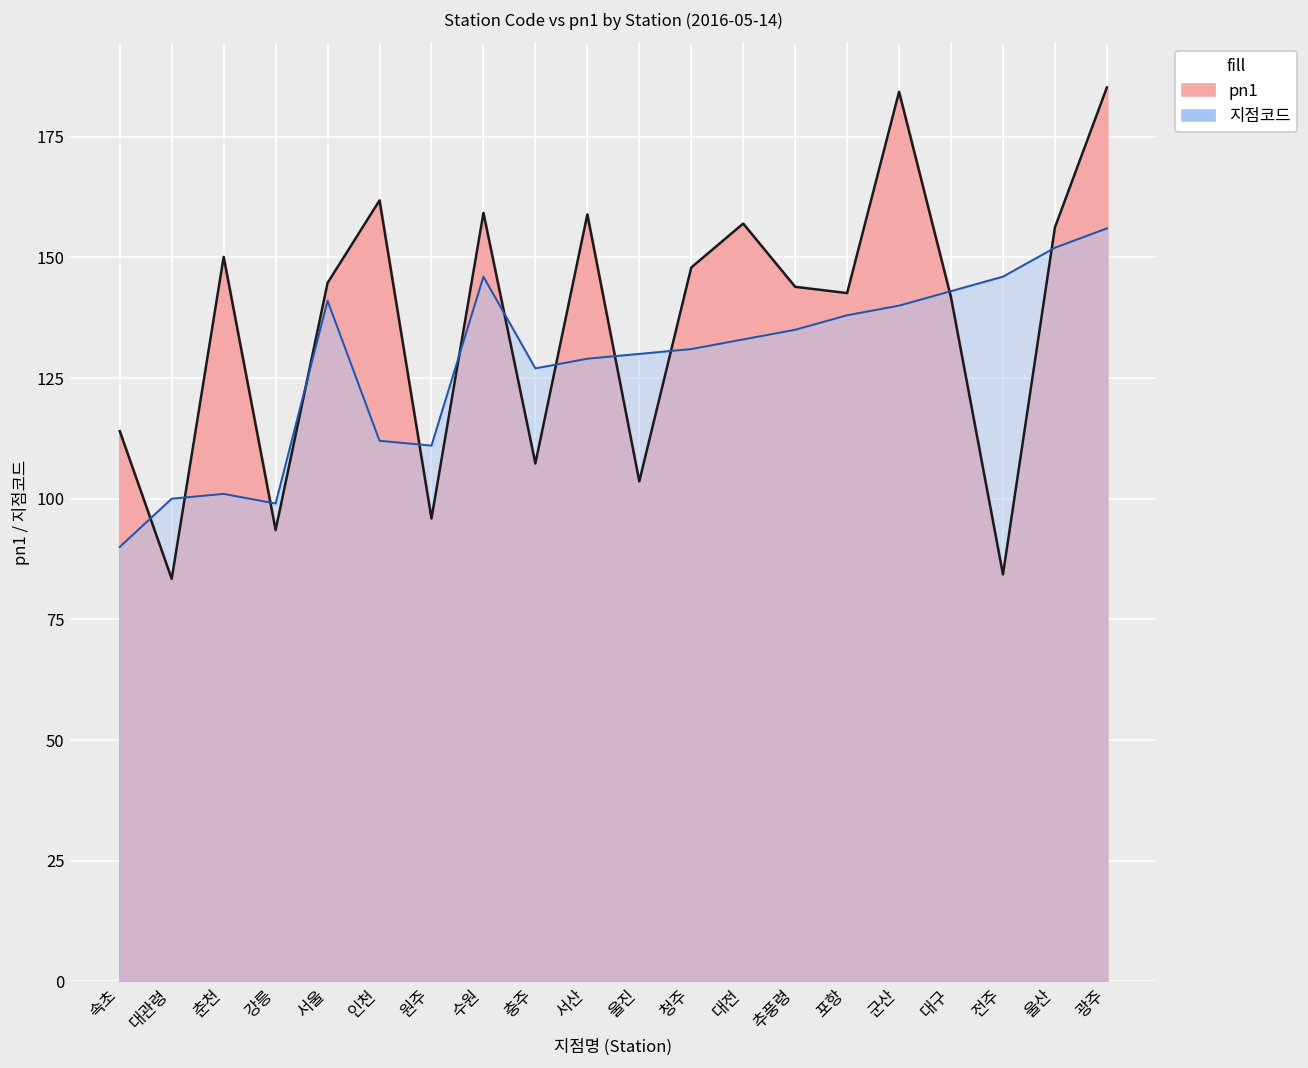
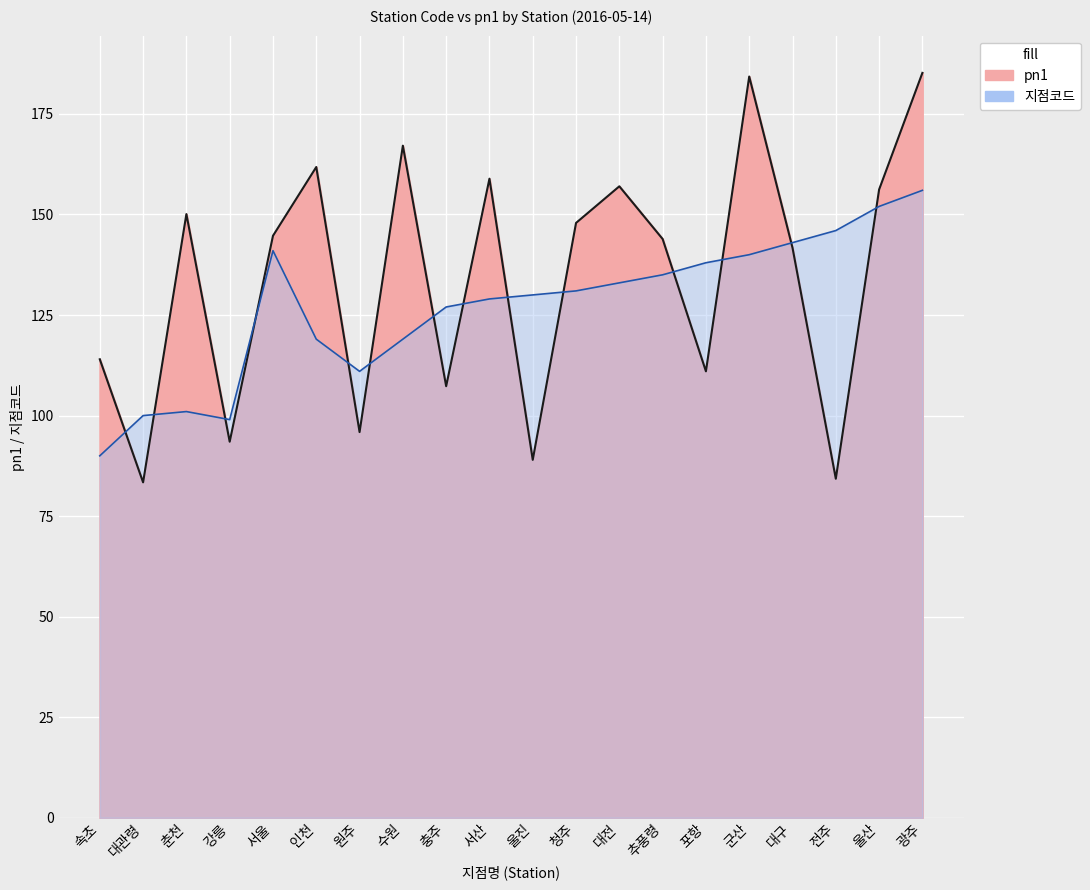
  {
    "pn1": {
      "속초": 114,
      "대관령": 83,
      "춘천": 150,
      "강릉": 94,
      "서울": 145,
      "인천": 162,
      "원주": 96,
-     "수원": 159,
+     "수원": 167,
      "충주": 107,
      "서산": 159,
-     "울진": 104,
+     "울진": 89,
      "청주": 148,
      "대전": 157,
      "추풍령": 144,
-     "포항": 143,
+     "포항": 111,
      "군산": 184,
      "대구": 142,
      "전주": 84,
      "울산": 156,
      "광주": 185
    },
    "지점코드": {
      "속초": 90,
      "대관령": 100,
      "춘천": 101,
      "강릉": 99,
      "서울": 141,
-     "인천": 112,
+     "인천": 119,
      "원주": 111,
-     "수원": 146,
+     "수원": 119,
      "충주": 127,
      "서산": 129,
      "울진": 130,
      "청주": 131,
      "대전": 133,
      "추풍령": 135,
      "포항": 138,
      "군산": 140,
      "대구": 143,
      "전주": 146,
      "울산": 152,
      "광주": 156
    }
  }
